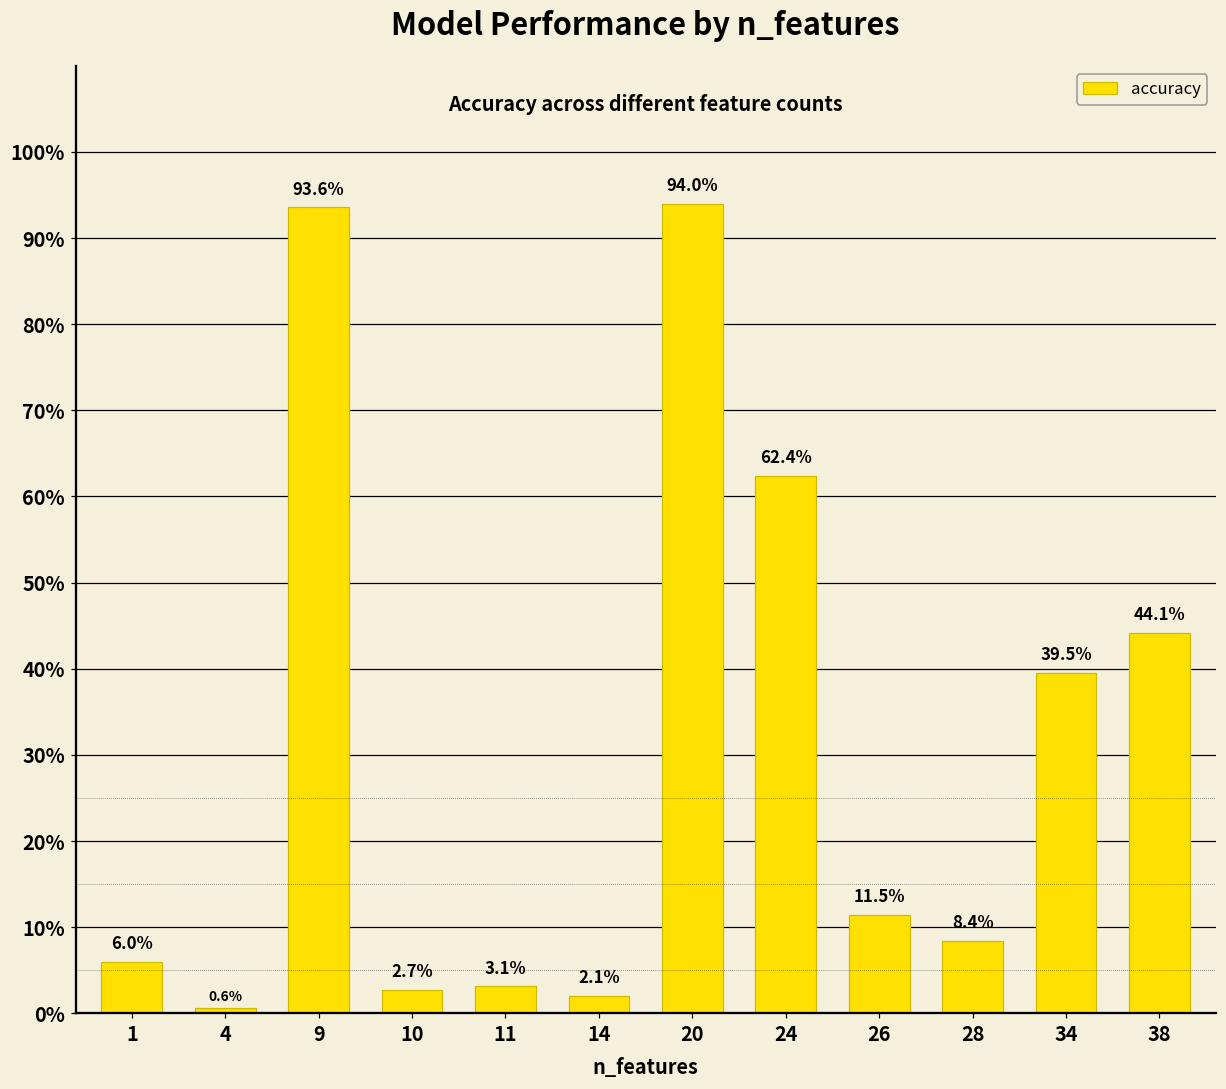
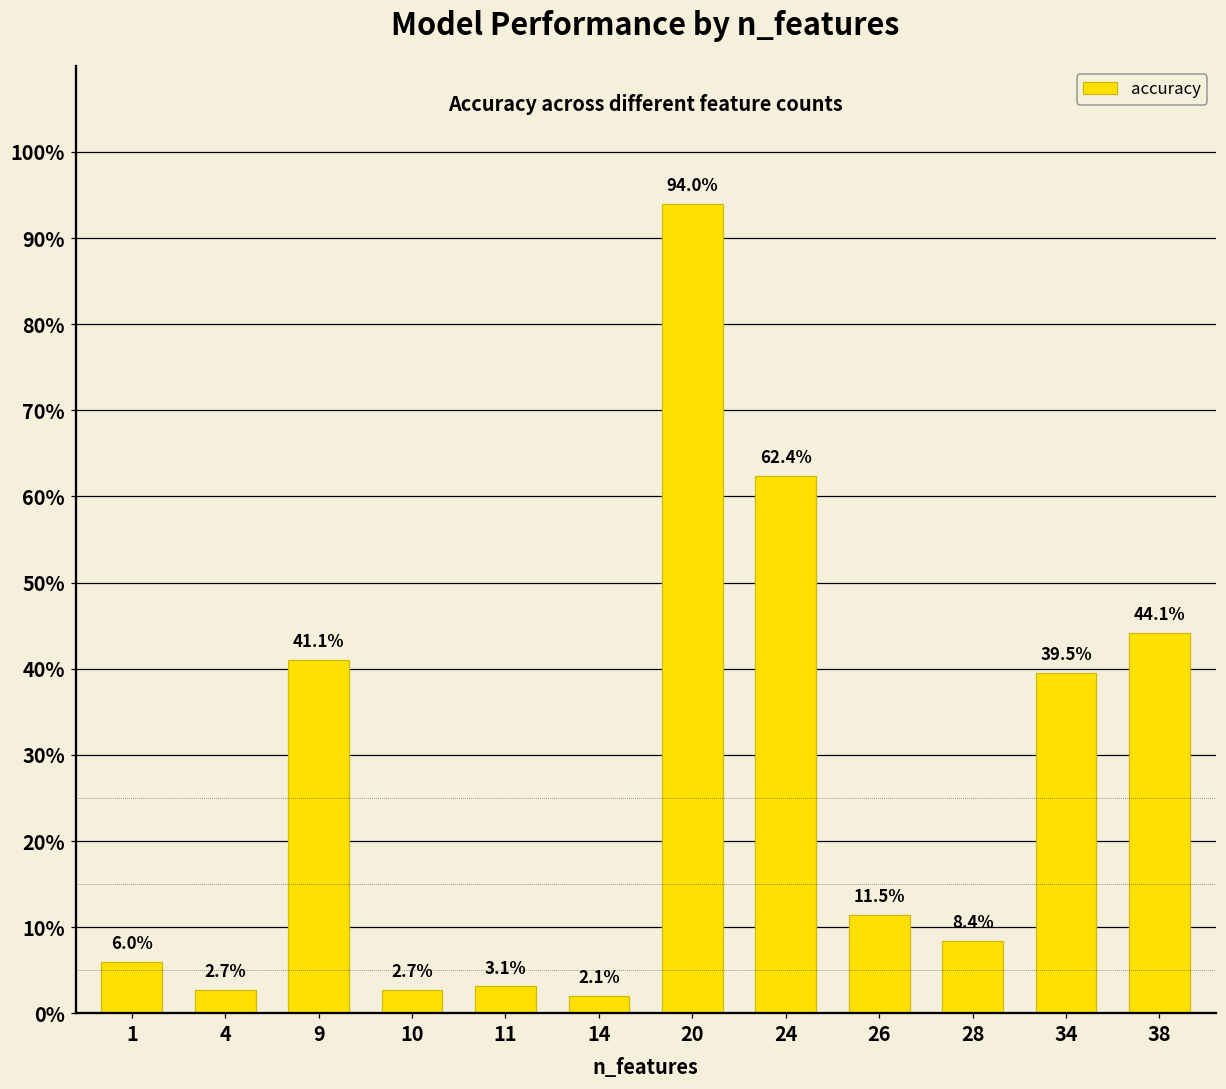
  {
    "1": "6.0%",
-   "4": "0.6%",
-   "9": "93.6%",
+   "4": "2.7%",
+   "9": "41.1%",
    "10": "2.7%",
    "11": "3.1%",
    "14": "2.1%",
    "20": "94.0%",
    "24": "62.4%",
    "26": "11.5%",
    "28": "8.4%",
    "34": "39.5%",
    "38": "44.1%"
  }
